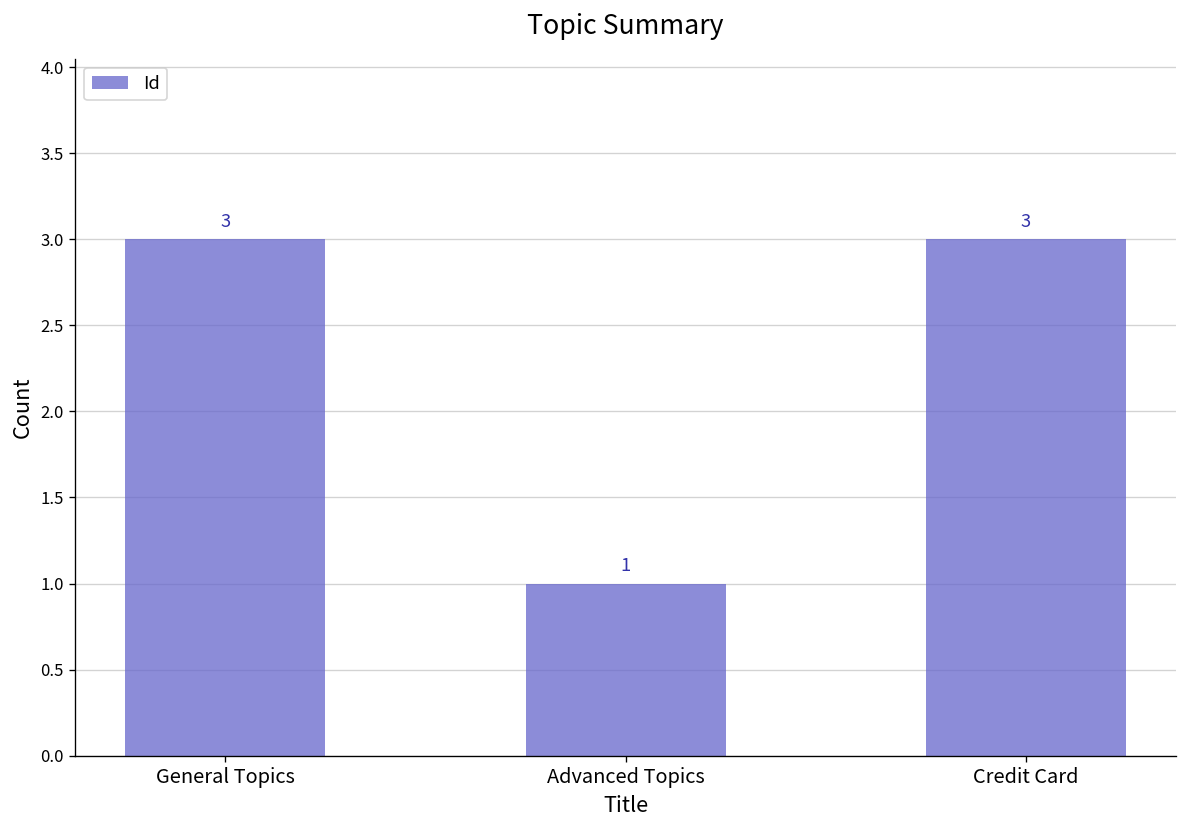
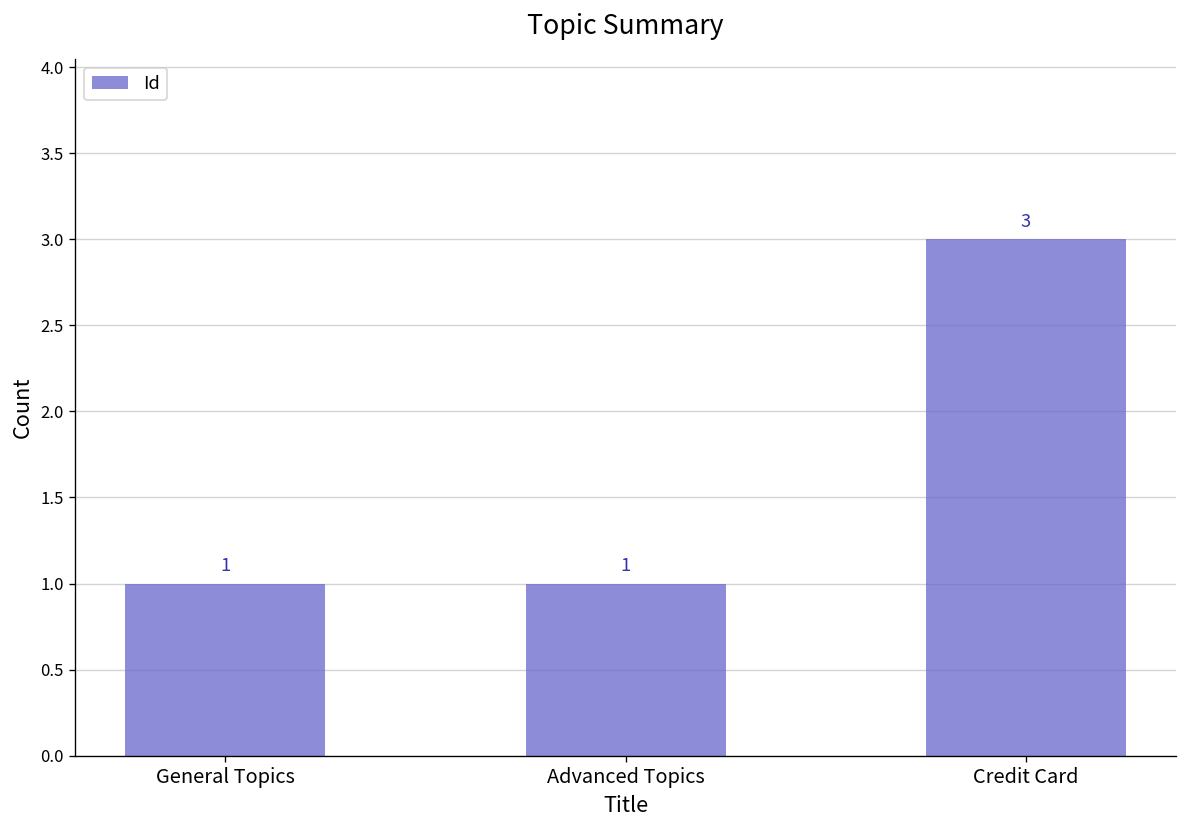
  {
-   "General Topics": 3,
+   "General Topics": 1,
    "Advanced Topics": 1,
    "Credit Card": 3
  }
